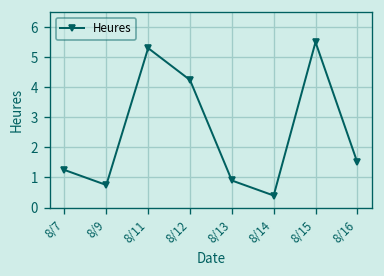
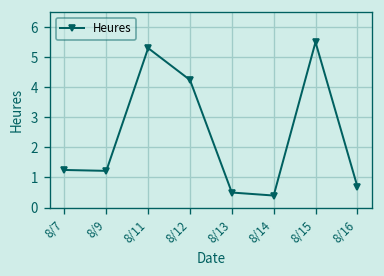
  {
    "8/7": 1.3,
-   "8/9": 0.8,
+   "8/9": 1.2,
    "8/11": 5.3,
    "8/12": 4.2,
-   "8/13": 0.9,
+   "8/13": 0.5,
    "8/14": 0.4,
    "8/15": 5.5,
-   "8/16": 1.5
+   "8/16": 0.7
  }
